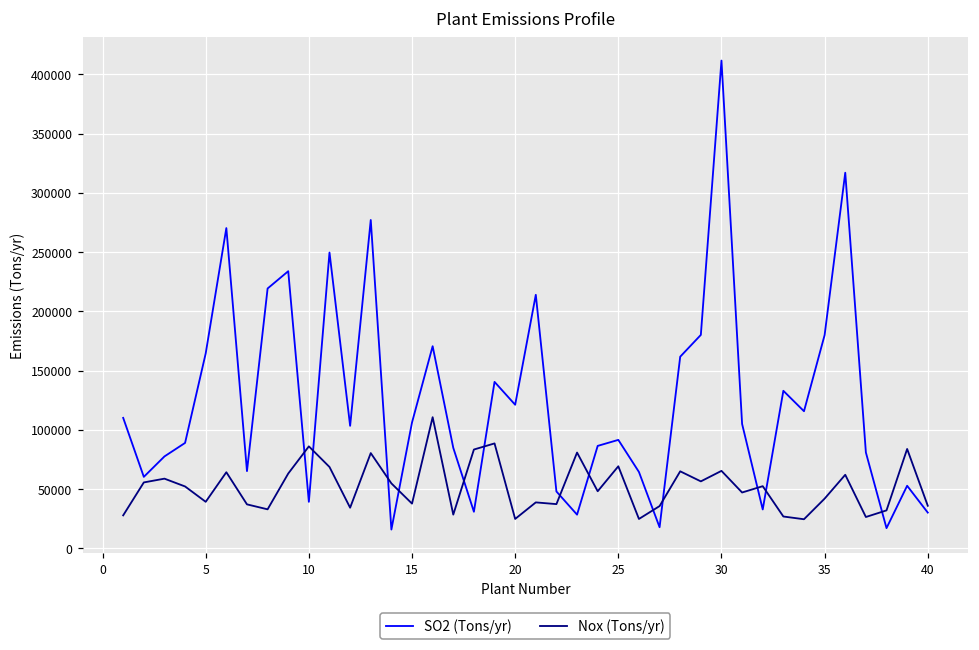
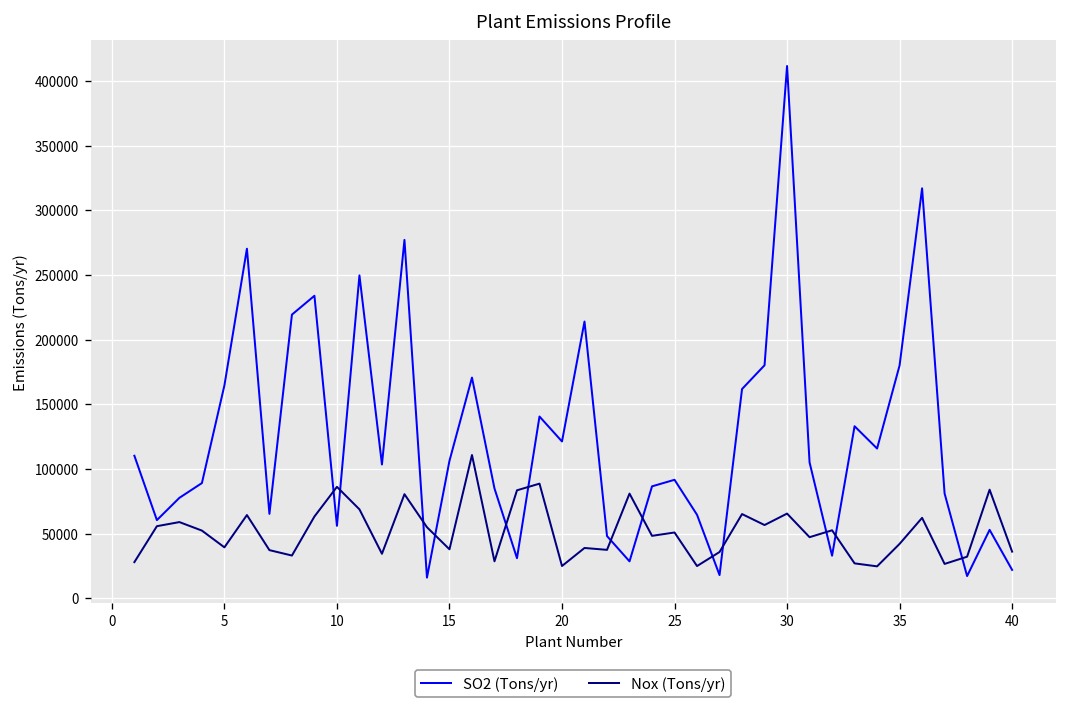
  {
    "SO2 (Tons/yr)": {
      "5": 165000,
-     "10": 39000,
+     "10": 56000,
      "15": 106000,
      "20": 121000,
      "25": 92000,
      "30": 412000,
      "35": 180000,
-     "40": 30000
+     "40": 22000
    },
    "Nox (Tons/yr)": {
      "5": 39000,
      "10": 86000,
      "15": 38000,
      "20": 25000,
-     "25": 69000,
+     "25": 51000,
      "30": 65000,
      "35": 42000,
      "40": 36000
    }
  }
